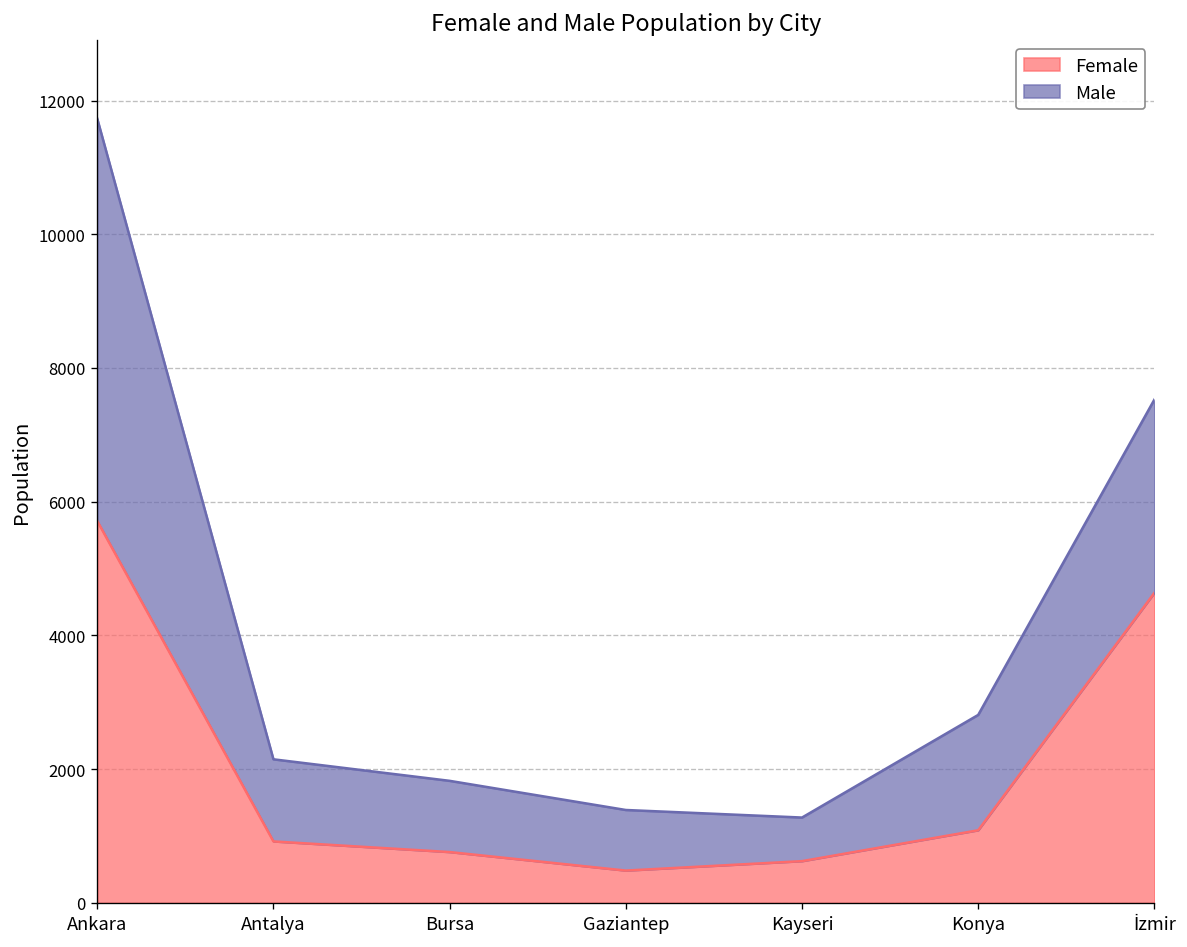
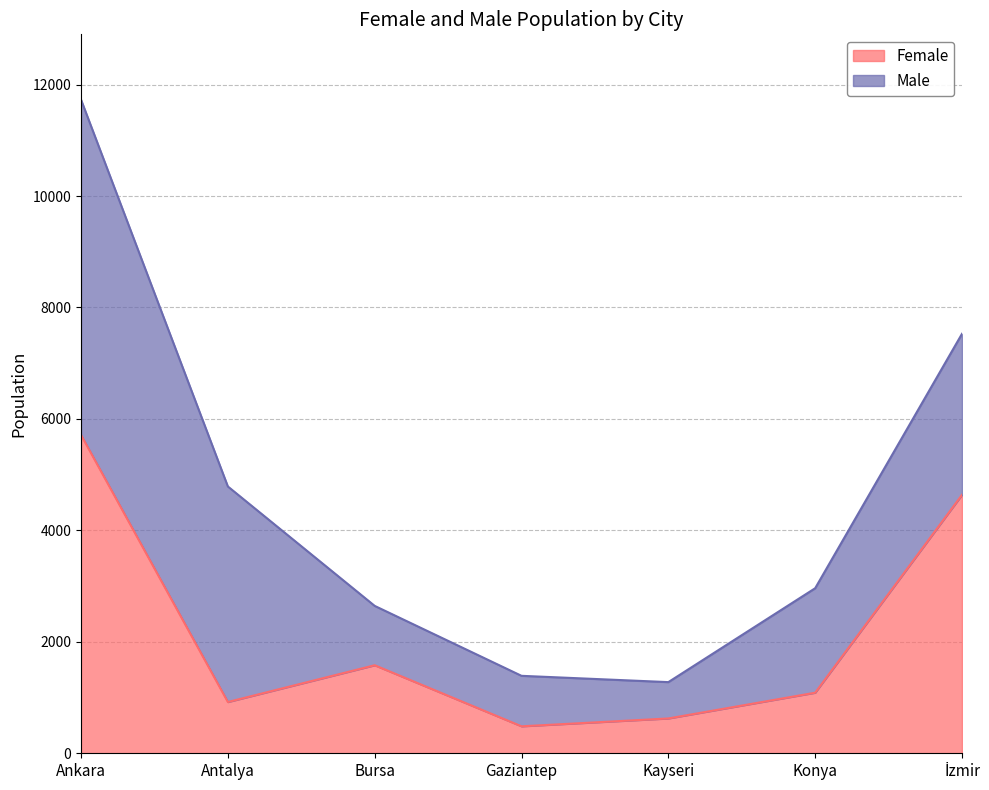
  {
    "Female": {
      "Ankara": 5700,
      "Antalya": 900,
-     "Bursa": 800,
+     "Bursa": 1600,
      "Gaziantep": 500,
      "Kayseri": 600,
      "Konya": 1100,
      "İzmir": 4600
    },
    "Male": {
      "Ankara": 6000,
-     "Antalya": 1200,
+     "Antalya": 3900,
      "Bursa": 1100,
      "Gaziantep": 900,
      "Kayseri": 700,
-     "Konya": 1700,
+     "Konya": 1900,
      "İzmir": 2900
    }
  }
